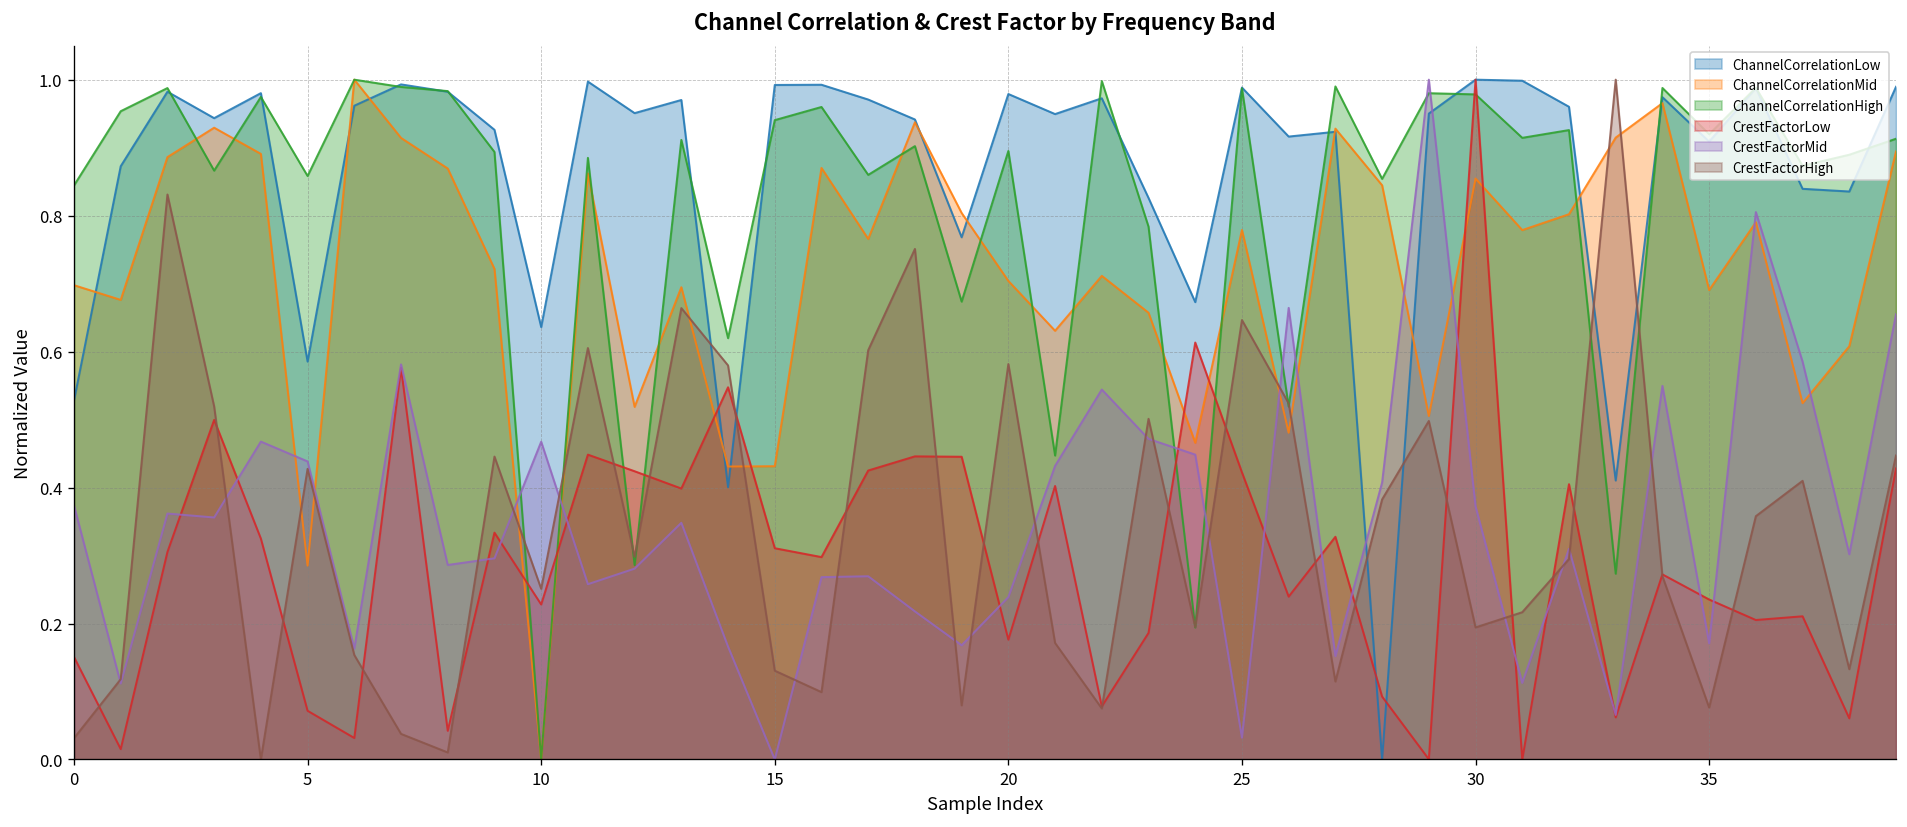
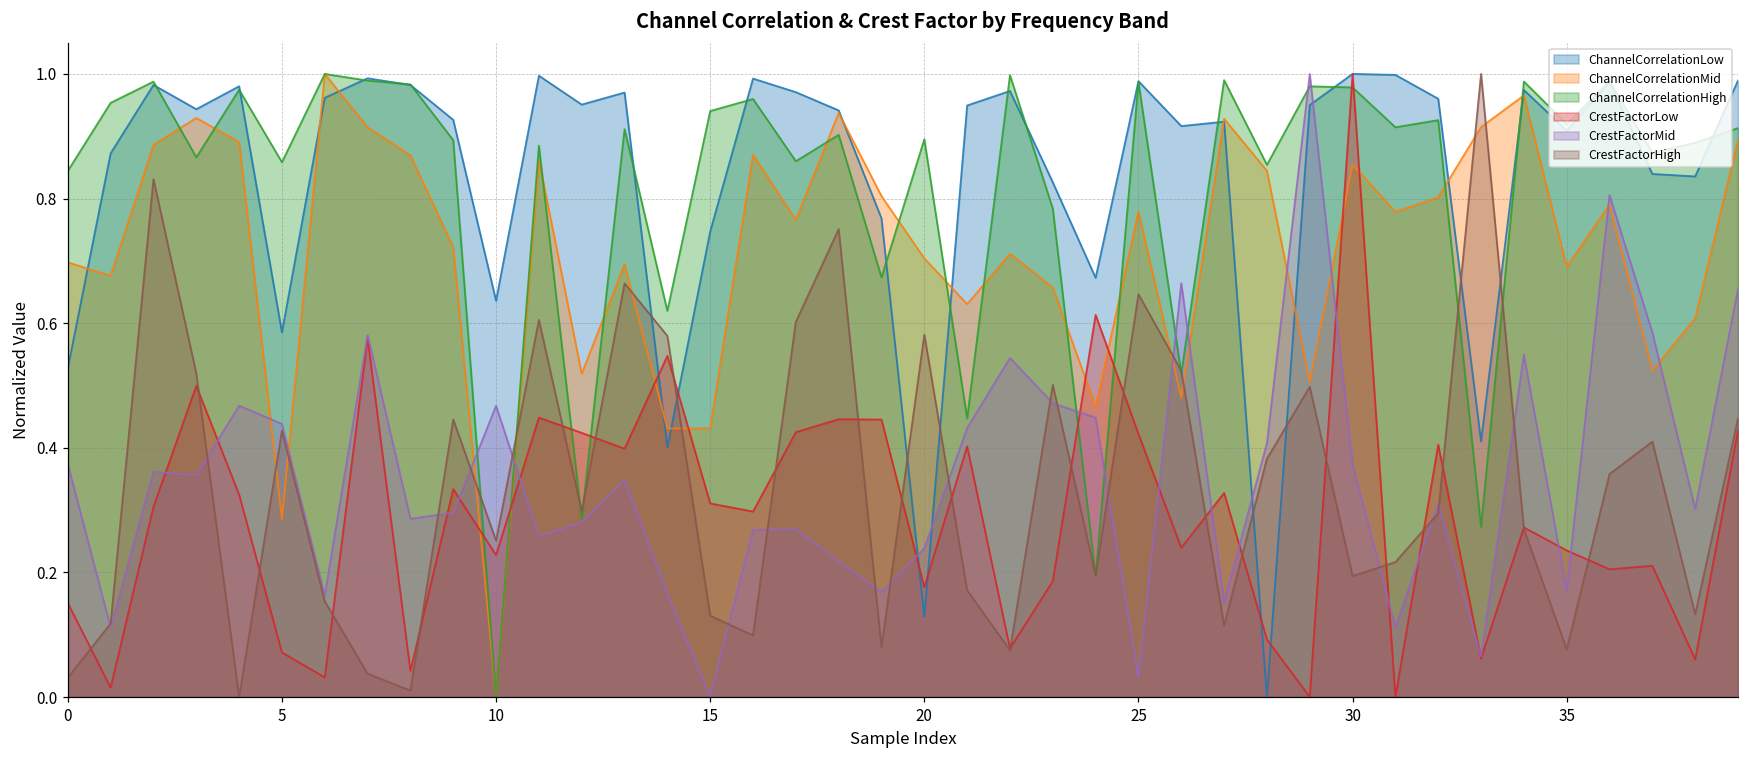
  {
    "ChannelCorrelationLow": {
      "0": 0.53,
      "5": 0.59,
      "10": 0.64,
-     "15": 0.99,
-     "20": 0.98
+     "15": 0.75,
+     "20": 0.13
    },
    "ChannelCorrelationHigh": {
      "0": 0.84,
      "5": 0.86,
      "15": 0.94,
      "20": 0.90,
      "30": 0.98
    },
    "CrestFactorMid": {
      "0": 0.37,
      "5": 0.44,
      "10": 0.47,
      "15": 0.00,
      "20": 0.24,
      "25": 0.03,
      "30": 0.37,
      "35": 0.17
    }
  }
